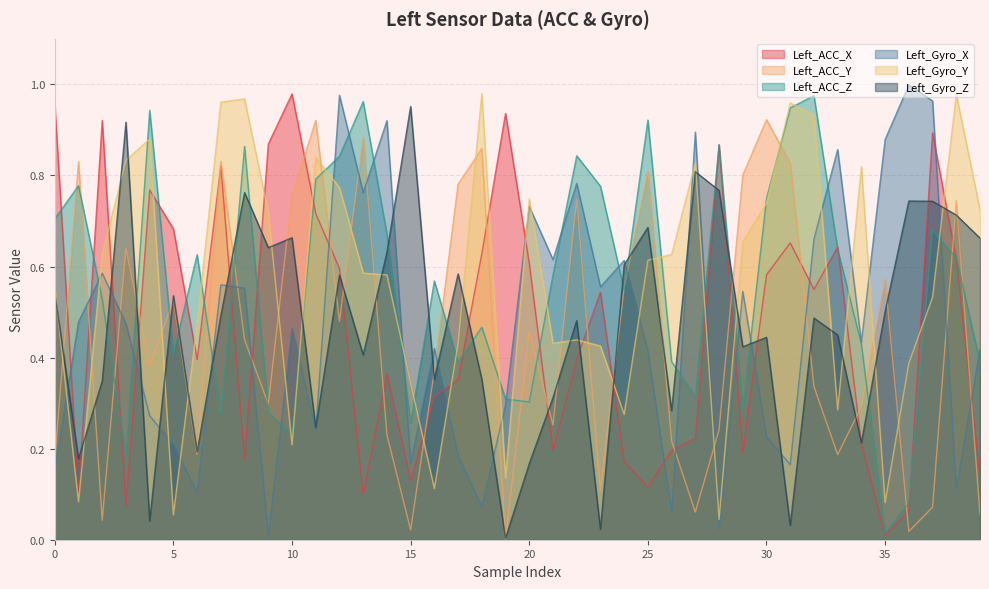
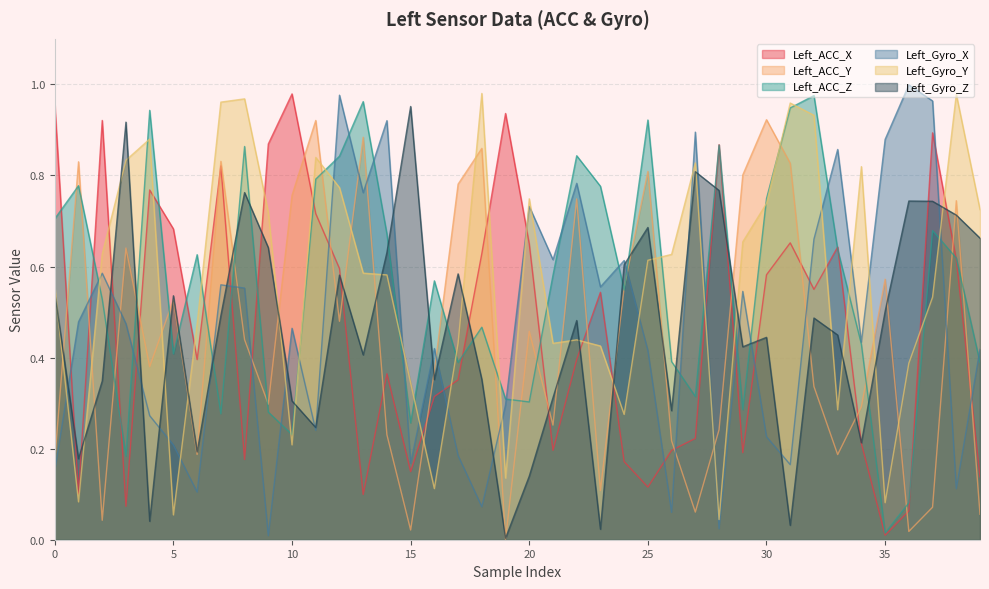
  {
    "Left_ACC_X": {
      "0": 0.96,
      "5": 0.68,
      "10": 0.98,
-     "15": 0.13,
-     "20": 0.61,
+     "15": 0.15,
+     "20": 0.65,
      "25": 0.12,
      "30": 0.58
    },
    "Left_Gyro_Z": {
      "0": 0.54,
      "5": 0.54,
-     "10": 0.66,
+     "10": 0.30,
      "15": 0.95,
-     "20": 0.17,
+     "20": 0.14,
      "25": 0.69,
      "30": 0.44,
      "35": 0.50
    }
  }
